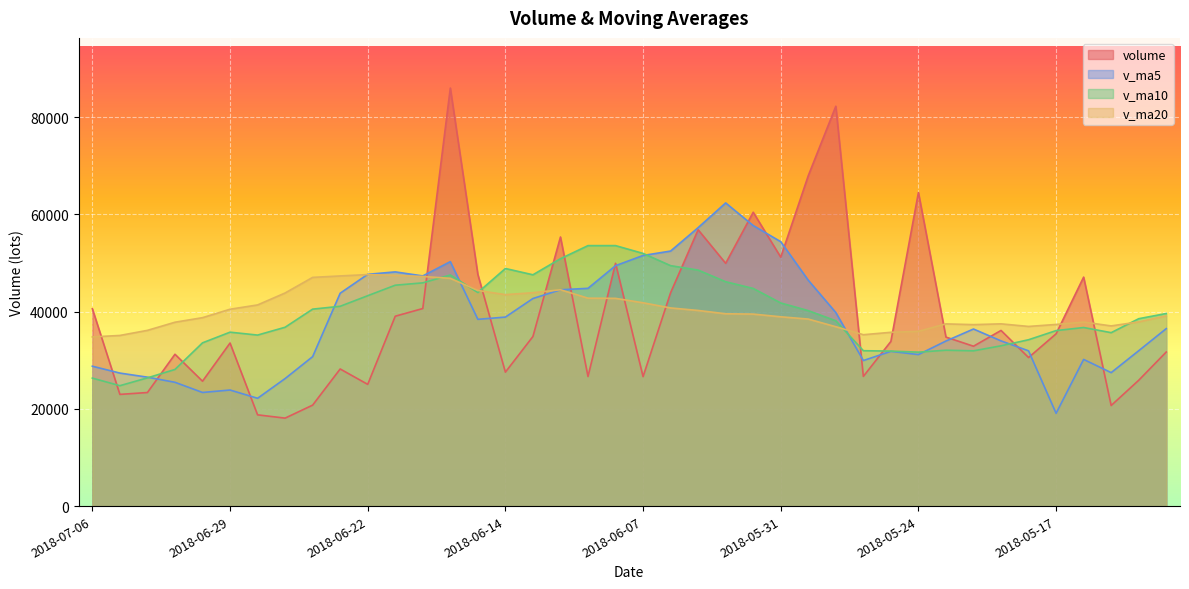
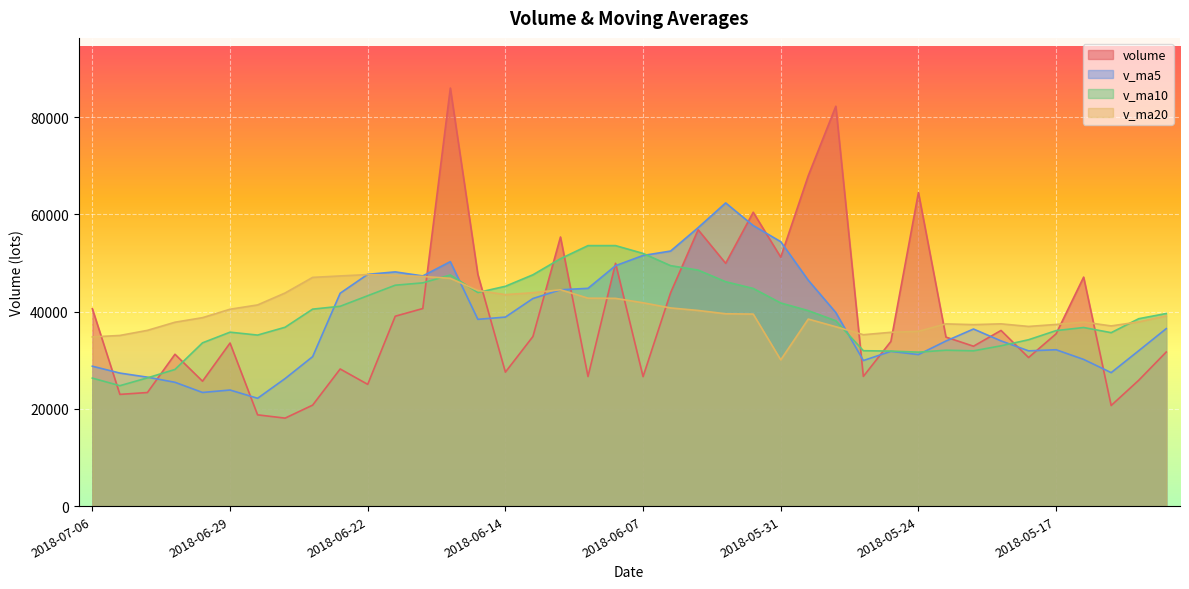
  {
    "volume": {
      "2018-07-06": 41000,
      "2018-06-29": 34000,
      "2018-06-22": 25000,
      "2018-06-14": 28000,
      "2018-06-07": 27000,
      "2018-05-31": 51000,
      "2018-05-24": 64000,
      "2018-05-17": 35000
    },
    "v_ma5": {
      "2018-07-06": 29000,
      "2018-06-29": 24000,
      "2018-06-14": 39000,
      "2018-05-31": 54000,
-     "2018-05-17": 19000
+     "2018-05-17": 32000
    },
    "v_ma10": {
      "2018-07-06": 26000,
      "2018-06-29": 36000,
      "2018-06-22": 43000,
-     "2018-06-14": 49000,
+     "2018-06-14": 45000,
      "2018-05-31": 42000,
      "2018-05-17": 36000
    },
    "v_ma20": {
      "2018-07-06": 35000,
      "2018-06-29": 40000,
      "2018-06-14": 43000,
      "2018-06-07": 42000,
-     "2018-05-31": 39000,
+     "2018-05-31": 30000,
      "2018-05-24": 36000,
      "2018-05-17": 37000
    }
  }
